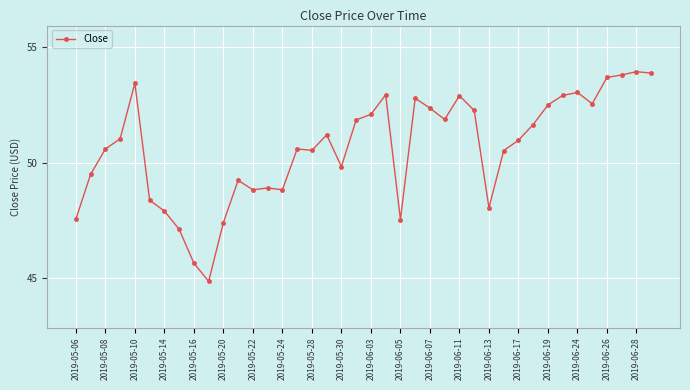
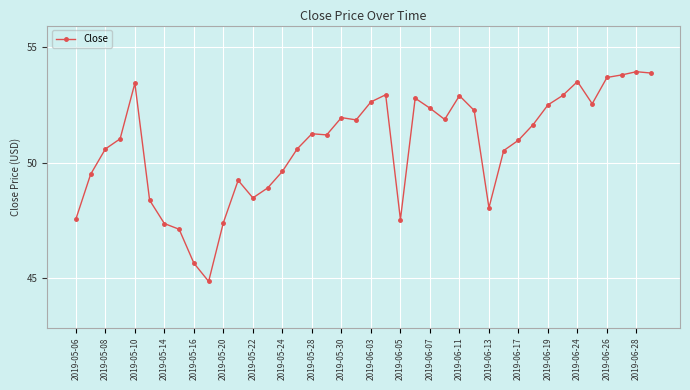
  {
    "2019-05-06": 47.5,
    "2019-05-08": 50.6,
    "2019-05-10": 53.4,
-   "2019-05-14": 47.9,
+   "2019-05-14": 47.4,
    "2019-05-16": 45.6,
    "2019-05-20": 47.4,
-   "2019-05-22": 48.8,
-   "2019-05-24": 48.8,
-   "2019-05-28": 50.5,
-   "2019-05-30": 49.8,
-   "2019-06-03": 52.1,
+   "2019-05-22": 48.5,
+   "2019-05-24": 49.6,
+   "2019-05-28": 51.3,
+   "2019-05-30": 52.0,
+   "2019-06-03": 52.6,
    "2019-06-05": 47.5,
    "2019-06-07": 52.4,
    "2019-06-11": 52.9,
    "2019-06-13": 48.0,
    "2019-06-17": 51.0,
    "2019-06-19": 52.5,
-   "2019-06-24": 53.0,
+   "2019-06-24": 53.5,
    "2019-06-26": 53.7,
    "2019-06-28": 53.9
  }
